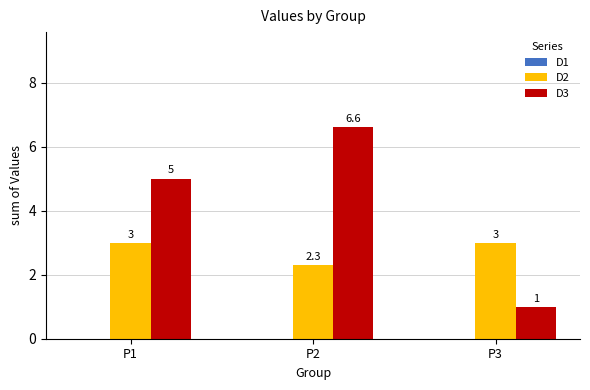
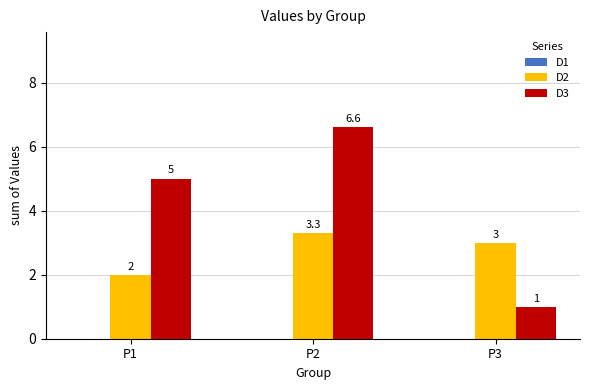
  {
    "D1": {
      "P1": 0.0,
      "P2": 0.0,
      "P3": 0.0
    },
    "D2": {
-     "P1": 3,
-     "P2": 2.3,
+     "P1": 2,
+     "P2": 3.3,
      "P3": 3
    },
    "D3": {
      "P1": 5,
      "P2": 6.6,
      "P3": 1
    }
  }
